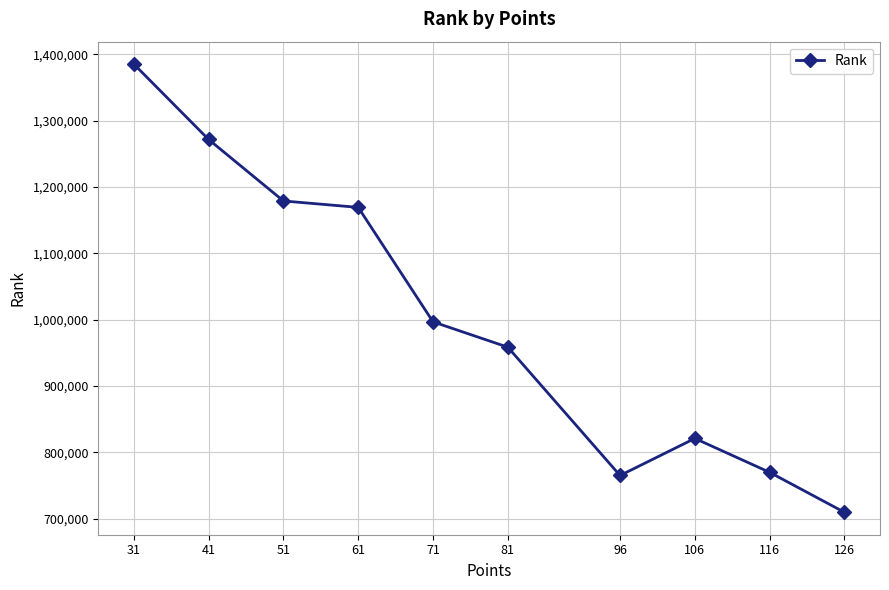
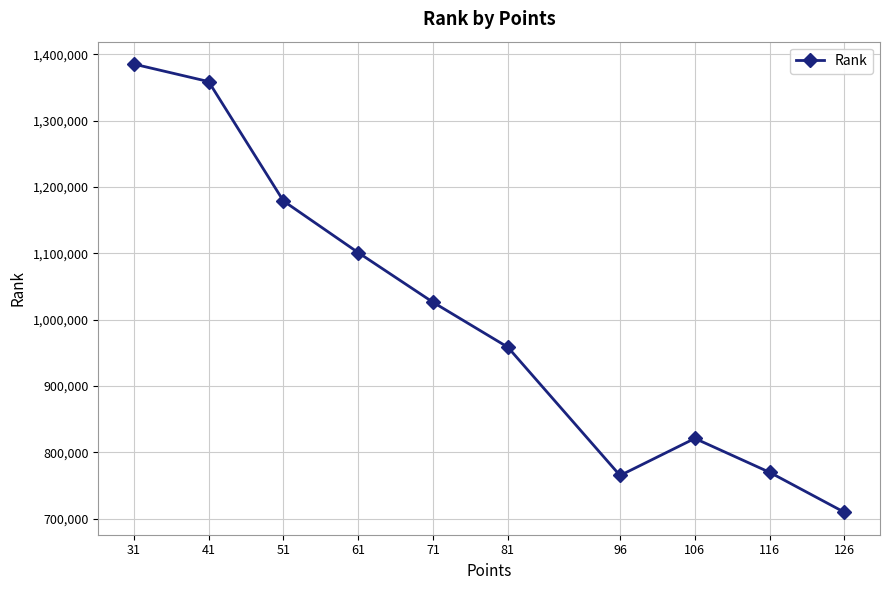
  {
    "31": "1,390,000",
-   "41": "1,270,000",
+   "41": "1,360,000",
    "51": "1,180,000",
-   "61": "1,170,000",
-   "71": "1,000,000",
+   "61": "1,100,000",
+   "71": "1,030,000",
    "81": "960,000",
    "96": "760,000",
    "106": "820,000",
    "116": "770,000",
    "126": "710,000"
  }
